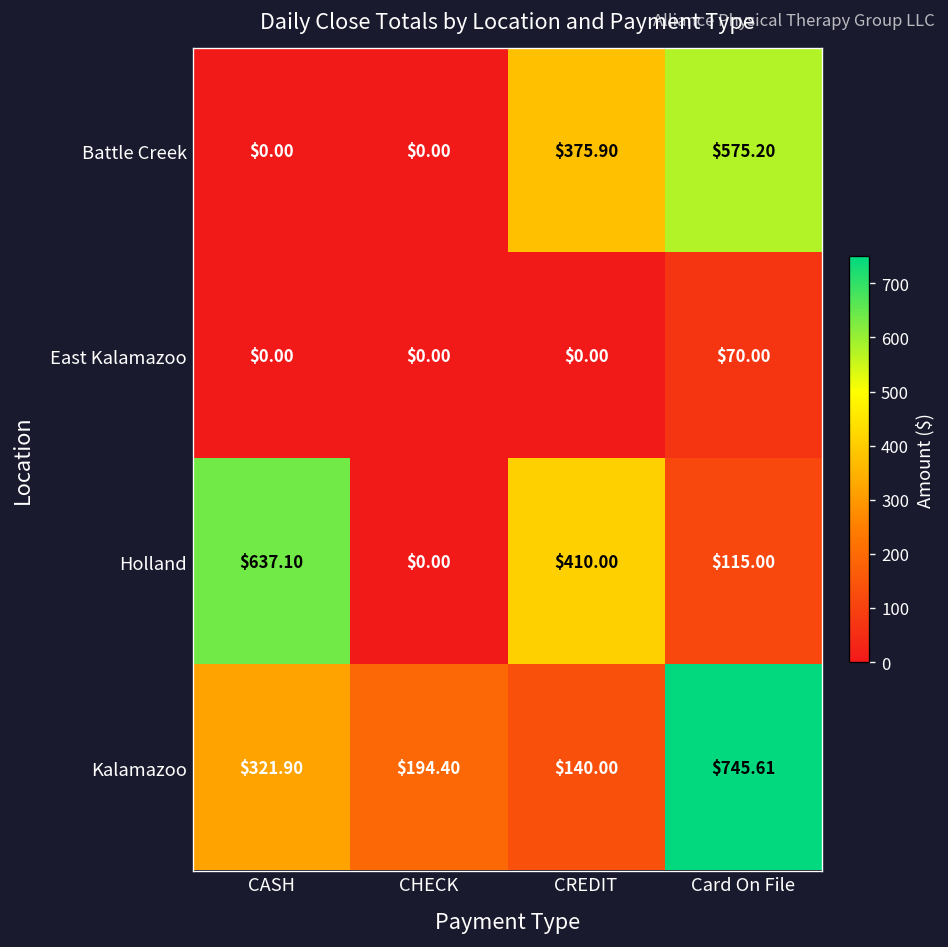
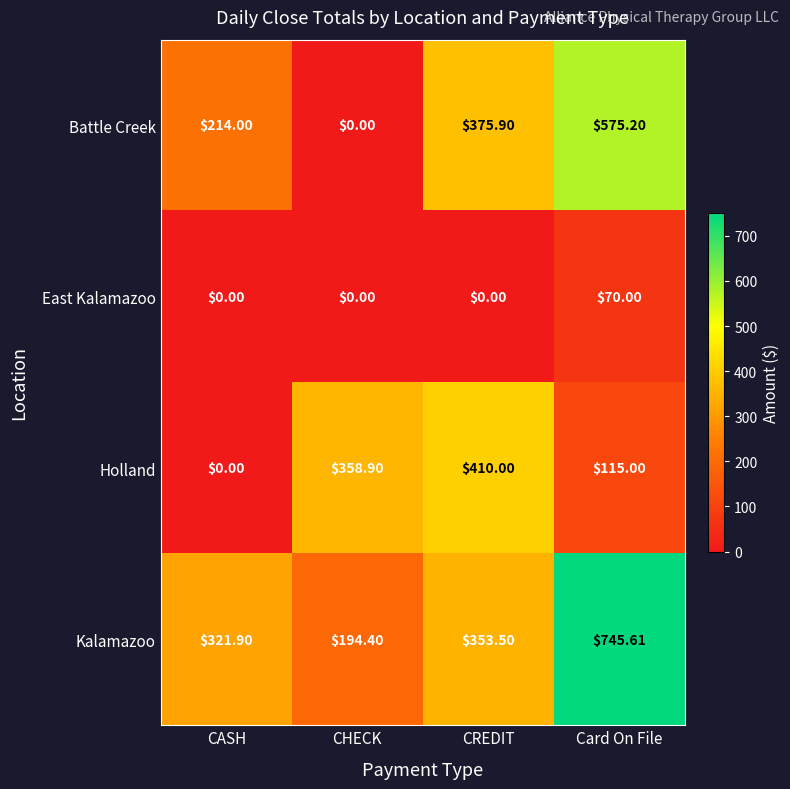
  {
    "Battle Creek": {
-     "CASH": "$0.00",
+     "CASH": "$214.00",
      "CHECK": "$0.00",
      "CREDIT": "$375.90",
      "Card On File": "$575.20"
    },
    "East Kalamazoo": {
      "CASH": "$0.00",
      "CHECK": "$0.00",
      "CREDIT": "$0.00",
      "Card On File": "$70.00"
    },
    "Holland": {
-     "CASH": "$637.10",
-     "CHECK": "$0.00",
+     "CASH": "$0.00",
+     "CHECK": "$358.90",
      "CREDIT": "$410.00",
      "Card On File": "$115.00"
    },
    "Kalamazoo": {
      "CASH": "$321.90",
      "CHECK": "$194.40",
-     "CREDIT": "$140.00",
+     "CREDIT": "$353.50",
      "Card On File": "$745.61"
    }
  }
